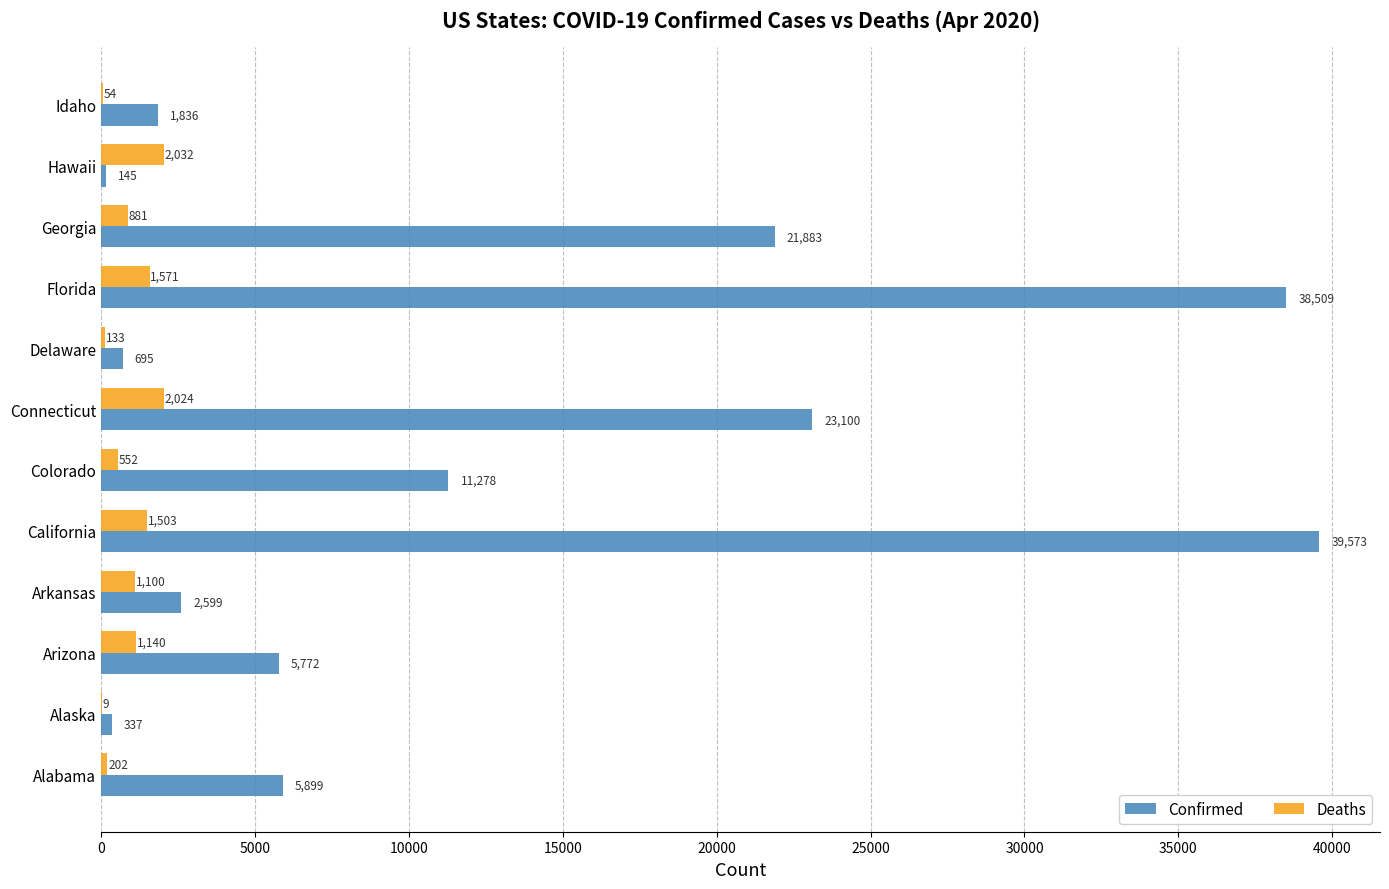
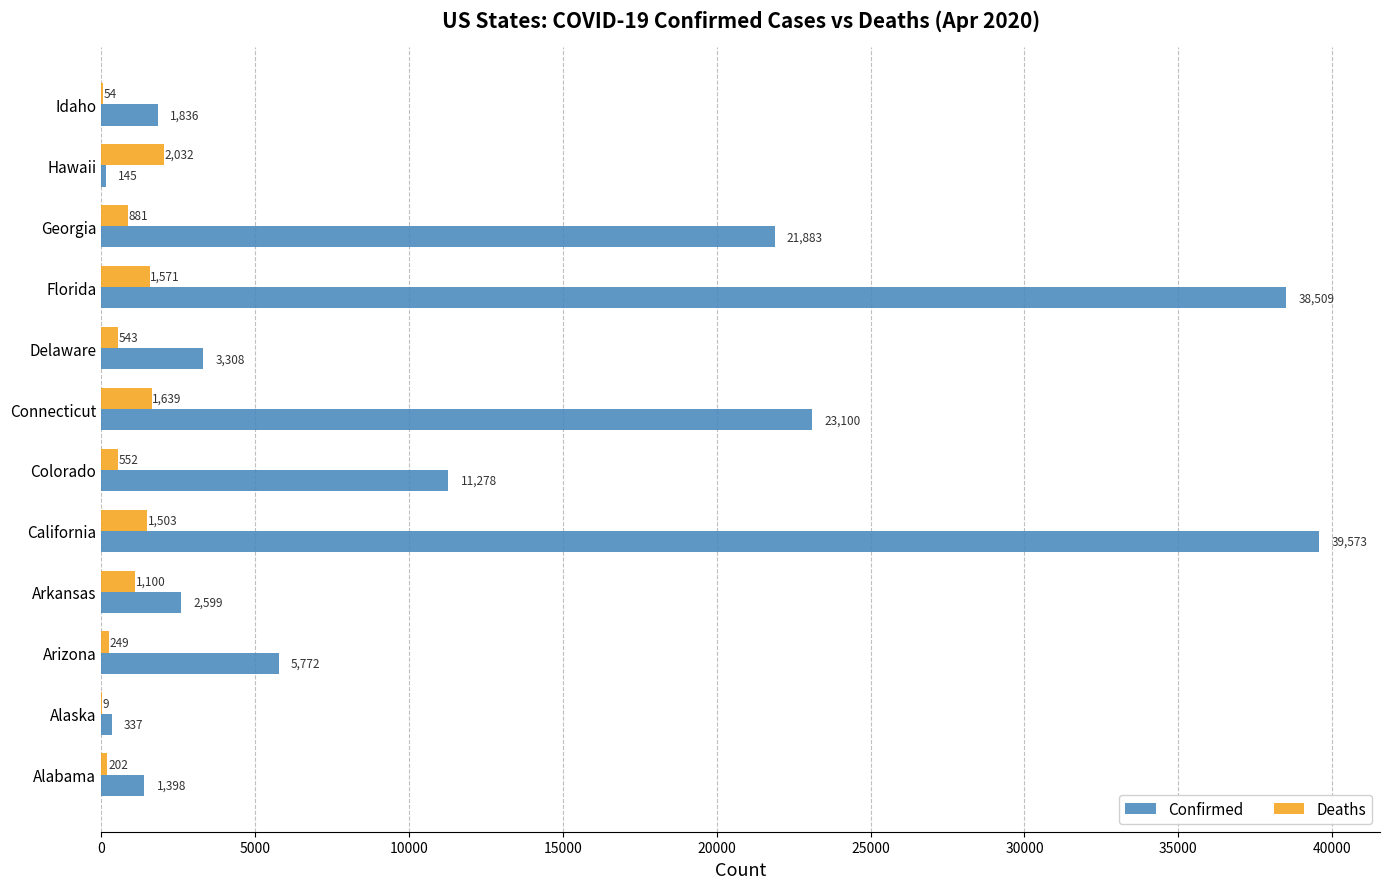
  {
    "Confirmed": {
      "Idaho": "1,836",
      "Hawaii": "145",
      "Georgia": "21,883",
      "Florida": "38,509",
-     "Delaware": "695",
+     "Delaware": "3,308",
      "Connecticut": "23,100",
      "Colorado": "11,278",
      "California": "39,573",
      "Arkansas": "2,599",
      "Arizona": "5,772",
      "Alaska": "337",
-     "Alabama": "5,899"
+     "Alabama": "1,398"
    },
    "Deaths": {
      "Idaho": "54",
      "Hawaii": "2,032",
      "Georgia": "881",
      "Florida": "1,571",
-     "Delaware": "133",
-     "Connecticut": "2,024",
+     "Delaware": "543",
+     "Connecticut": "1,639",
      "Colorado": "552",
      "California": "1,503",
      "Arkansas": "1,100",
-     "Arizona": "1,140",
+     "Arizona": "249",
      "Alaska": "9",
      "Alabama": "202"
    }
  }
